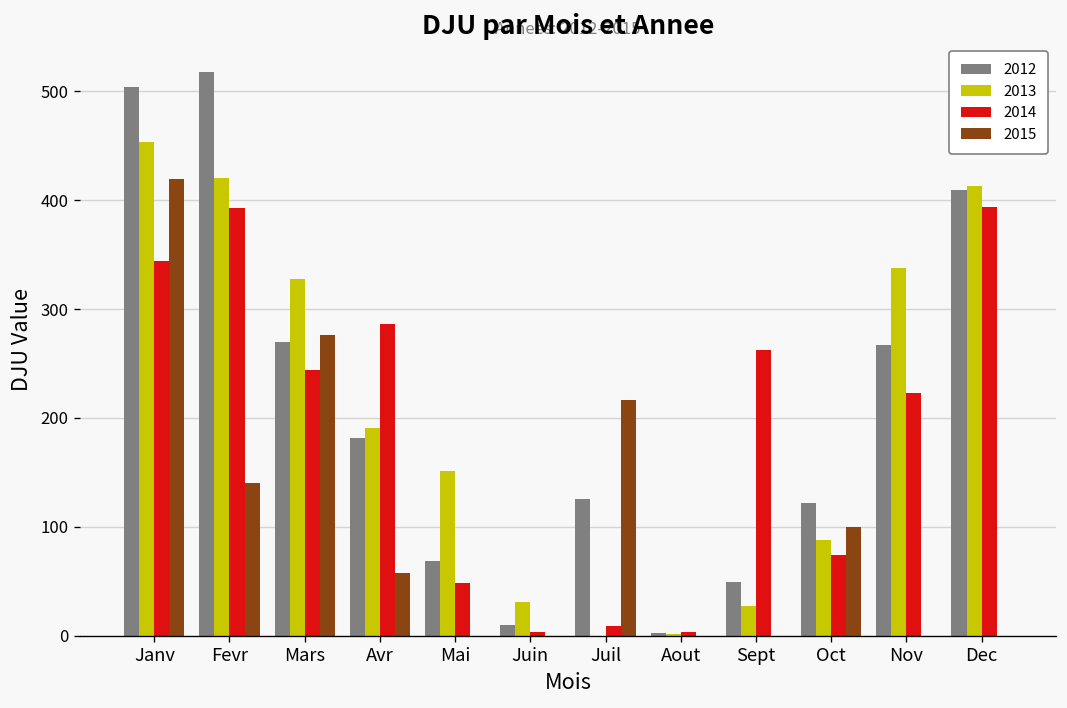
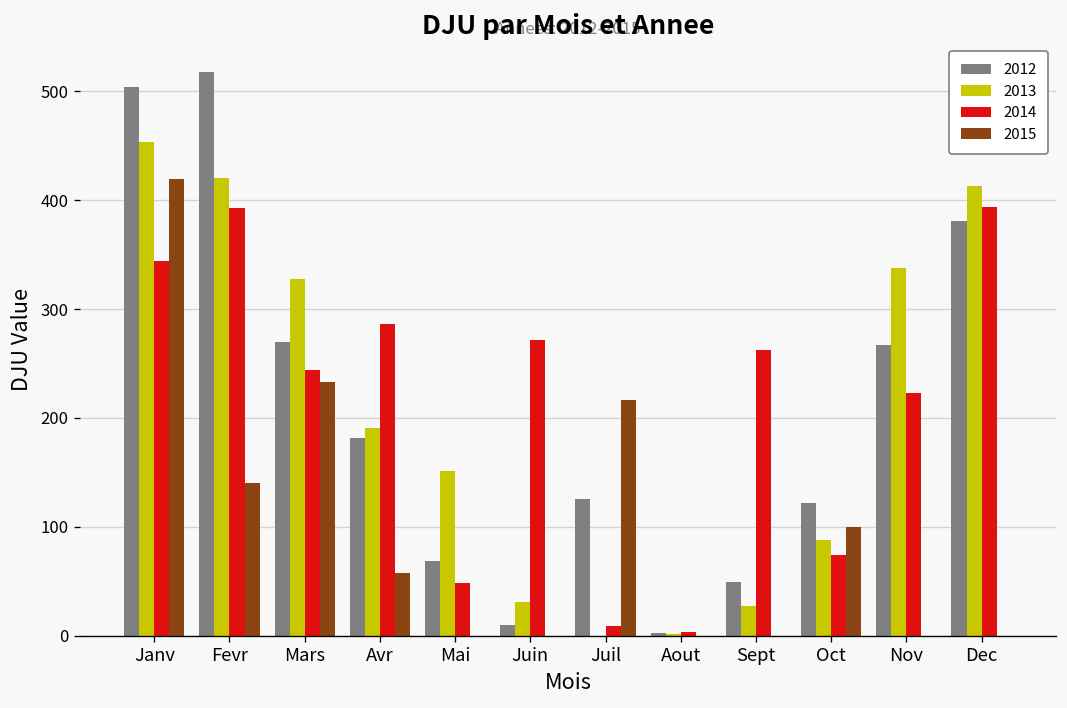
  {
    "2012": {
      "Janv": 500,
      "Fevr": 520,
      "Mars": 270,
      "Avr": 180,
      "Mai": 70,
      "Juin": 10,
      "Juil": 130,
      "Sept": 50,
      "Oct": 120,
      "Nov": 270,
-     "Dec": 410
+     "Dec": 380
    },
    "2013": {
      "Janv": 450,
      "Fevr": 420,
      "Mars": 330,
      "Avr": 190,
      "Mai": 150,
      "Juin": 30,
      "Juil": 0,
      "Sept": 30,
      "Oct": 90,
      "Nov": 340,
      "Dec": 410
    },
    "2014": {
      "Janv": 340,
      "Fevr": 390,
      "Mars": 240,
      "Avr": 290,
      "Mai": 50,
-     "Juin": 0,
+     "Juin": 270,
      "Juil": 10,
      "Aout": 0,
      "Sept": 260,
      "Oct": 70,
      "Nov": 220,
      "Dec": 390
    },
    "2015": {
      "Janv": 420,
      "Fevr": 140,
-     "Mars": 280,
+     "Mars": 230,
      "Avr": 60,
      "Mai": 0,
      "Juin": 0,
      "Juil": 220,
      "Aout": 0,
      "Sept": 0,
      "Oct": 100,
      "Nov": 0,
      "Dec": 0
    }
  }
